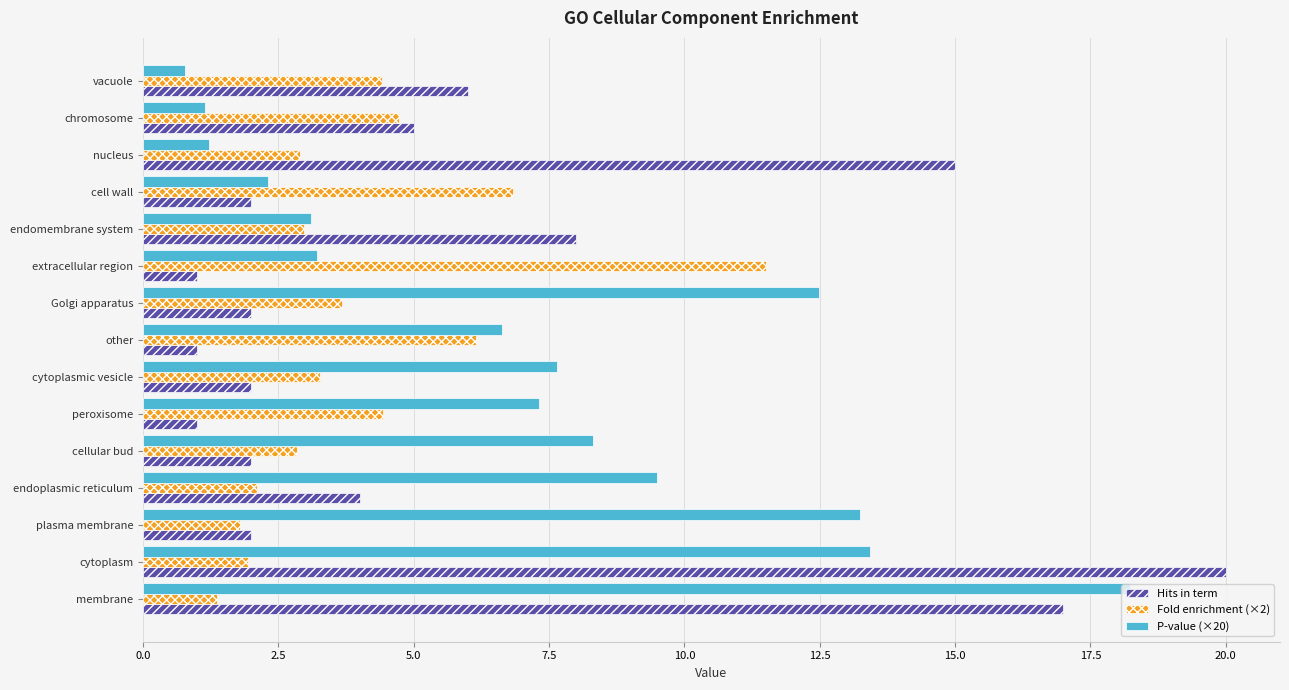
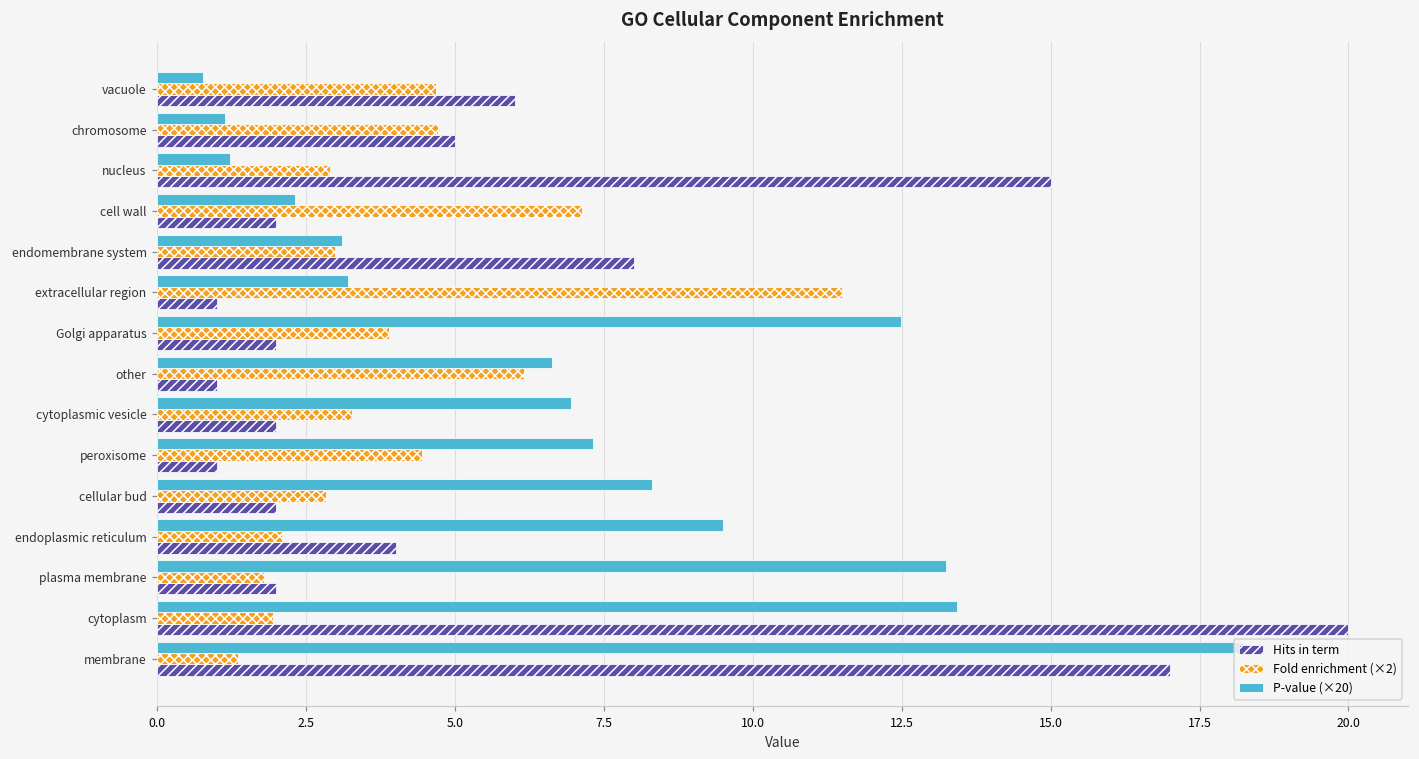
  {
    "Hits in term": {
      "vacuole": 6.0,
      "chromosome": 5.0,
      "nucleus": 15.0,
      "cell wall": 2.0,
      "endomembrane system": 8.0,
      "extracellular region": 1.0,
      "Golgi apparatus": 2.0,
      "other": 1.0,
      "cytoplasmic vesicle": 2.0,
      "peroxisome": 1.0,
      "cellular bud": 2.0,
      "endoplasmic reticulum": 4.0,
      "plasma membrane": 2.0,
      "cytoplasm": 20.0,
      "membrane": 17.0
    },
    "Fold enrichment (×2)": {
-     "vacuole": 4.4,
+     "vacuole": 4.7,
      "chromosome": 4.7,
      "nucleus": 2.9,
-     "cell wall": 6.8,
+     "cell wall": 7.1,
      "endomembrane system": 3.0,
      "extracellular region": 11.5,
-     "Golgi apparatus": 3.7,
+     "Golgi apparatus": 3.9,
      "other": 6.2,
      "cytoplasmic vesicle": 3.3,
      "peroxisome": 4.4,
      "cellular bud": 2.8,
      "endoplasmic reticulum": 2.1,
      "plasma membrane": 1.8,
      "cytoplasm": 1.9,
      "membrane": 1.4
    },
    "P-value (×20)": {
      "vacuole": 0.8,
      "chromosome": 1.1,
      "nucleus": 1.2,
      "cell wall": 2.3,
      "endomembrane system": 3.1,
      "extracellular region": 3.2,
      "Golgi apparatus": 12.5,
      "other": 6.6,
-     "cytoplasmic vesicle": 7.7,
+     "cytoplasmic vesicle": 7.0,
      "peroxisome": 7.3,
      "cellular bud": 8.3,
      "endoplasmic reticulum": 9.5,
      "plasma membrane": 13.2,
      "cytoplasm": 13.4
    }
  }
